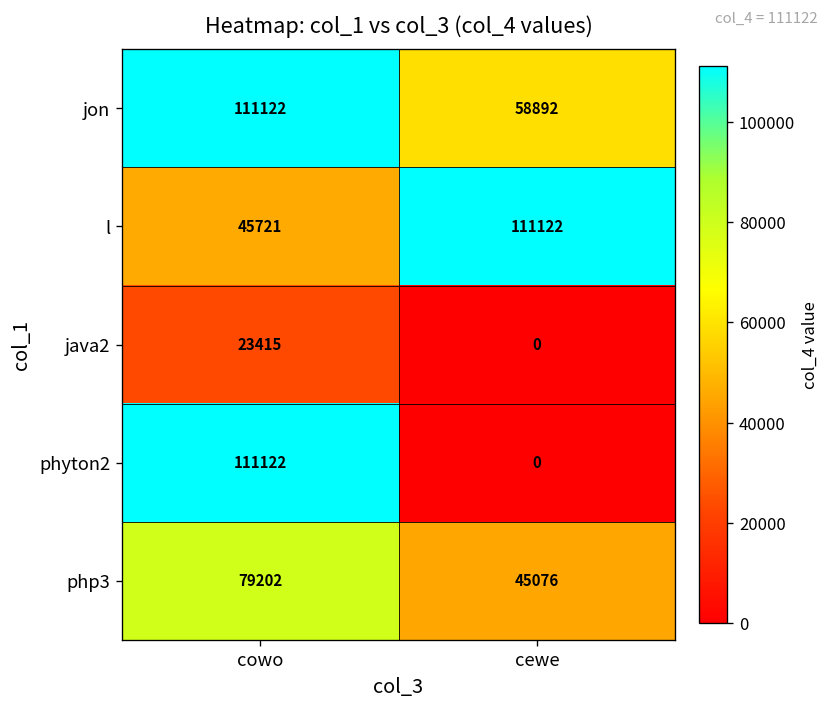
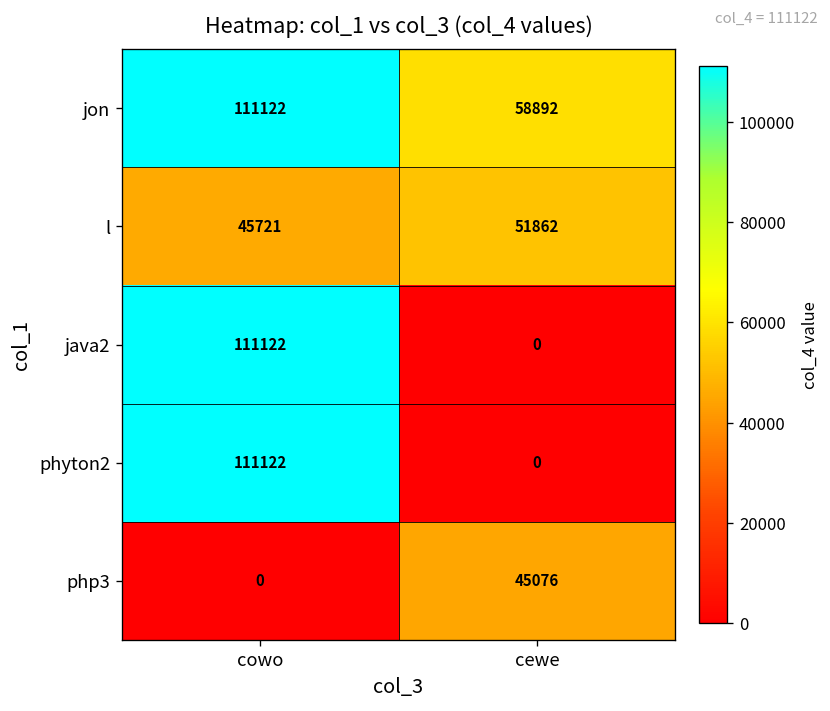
  {
    "jon": {
      "cowo": 111122,
      "cewe": 58892
    },
    "l": {
      "cowo": 45721,
-     "cewe": 111122
+     "cewe": 51862
    },
    "java2": {
-     "cowo": 23415,
+     "cowo": 111122,
      "cewe": 0
    },
    "phyton2": {
      "cowo": 111122,
      "cewe": 0
    },
    "php3": {
-     "cowo": 79202,
+     "cowo": 0,
      "cewe": 45076
    }
  }
